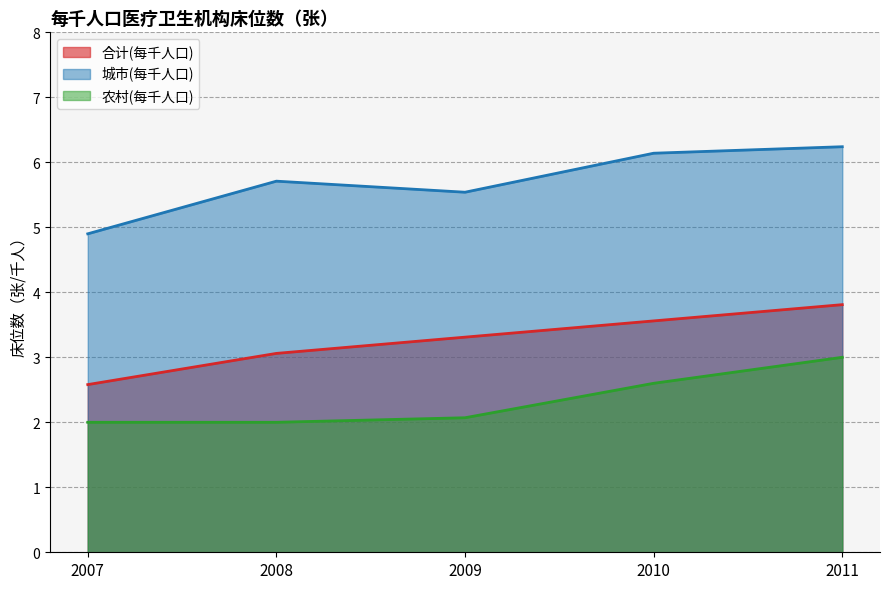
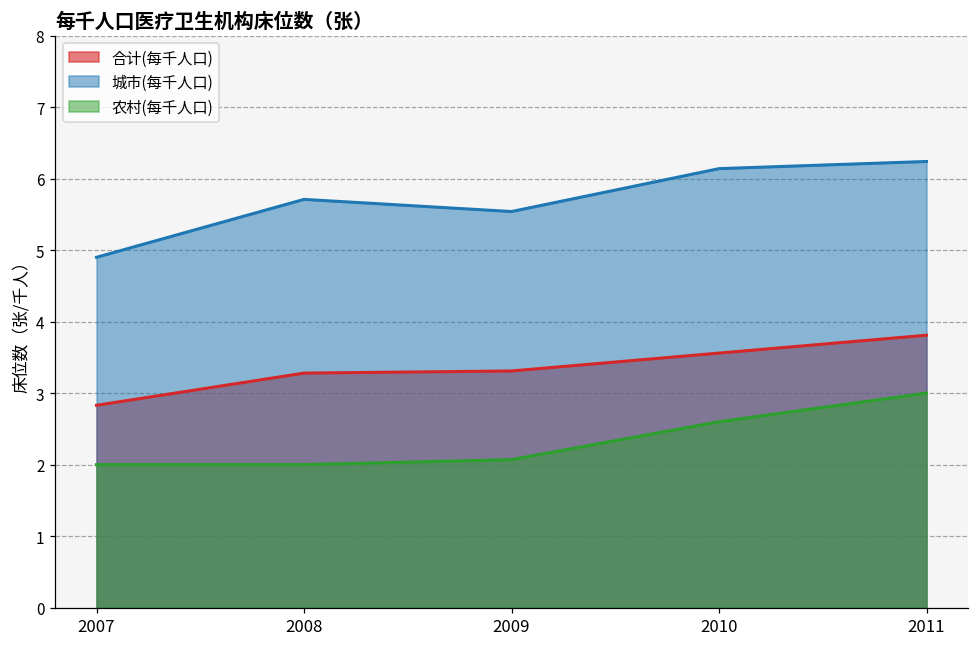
  {
    "合计(每千人口)": {
-     "2007": 2.6,
-     "2008": 3.1,
+     "2007": 2.8,
+     "2008": 3.3,
      "2009": 3.3,
      "2010": 3.6,
      "2011": 3.8
    },
    "城市(每千人口)": {
      "2007": 4.9,
      "2008": 5.7,
      "2009": 5.5,
      "2010": 6.1,
      "2011": 6.2
    },
    "农村(每千人口)": {
      "2007": 2.0,
      "2008": 2.0,
      "2009": 2.1,
      "2010": 2.6,
      "2011": 3.0
    }
  }
